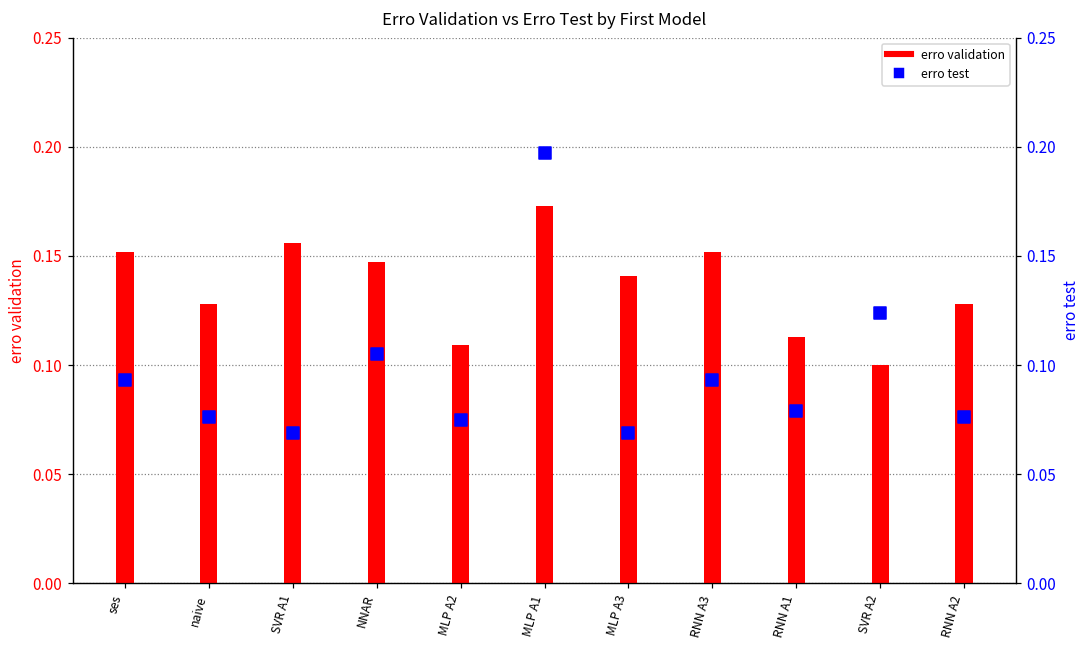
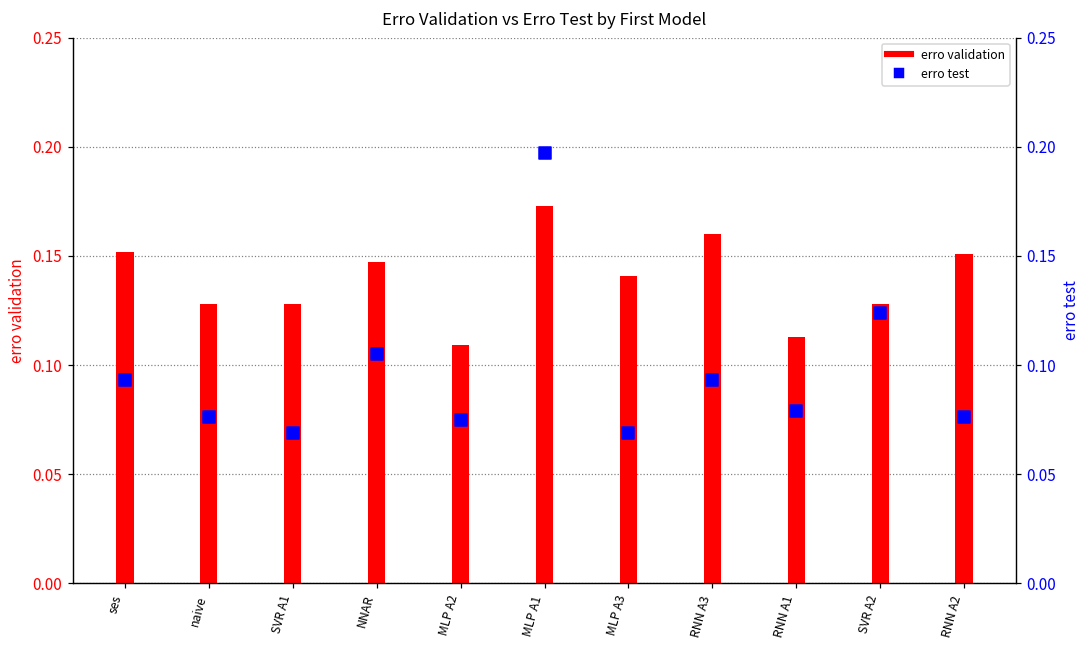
  {
    "erro validation": {
      "ses": 0.152,
      "naive": 0.128,
-     "SVR A1": 0.156,
+     "SVR A1": 0.128,
      "NNAR": 0.147,
      "MLP A2": 0.109,
      "MLP A1": 0.173,
      "MLP A3": 0.141,
-     "RNN A3": 0.152,
+     "RNN A3": 0.160,
      "RNN A1": 0.113,
-     "SVR A2": 0.100,
-     "RNN A2": 0.128
+     "SVR A2": 0.128,
+     "RNN A2": 0.151
    }
  }
